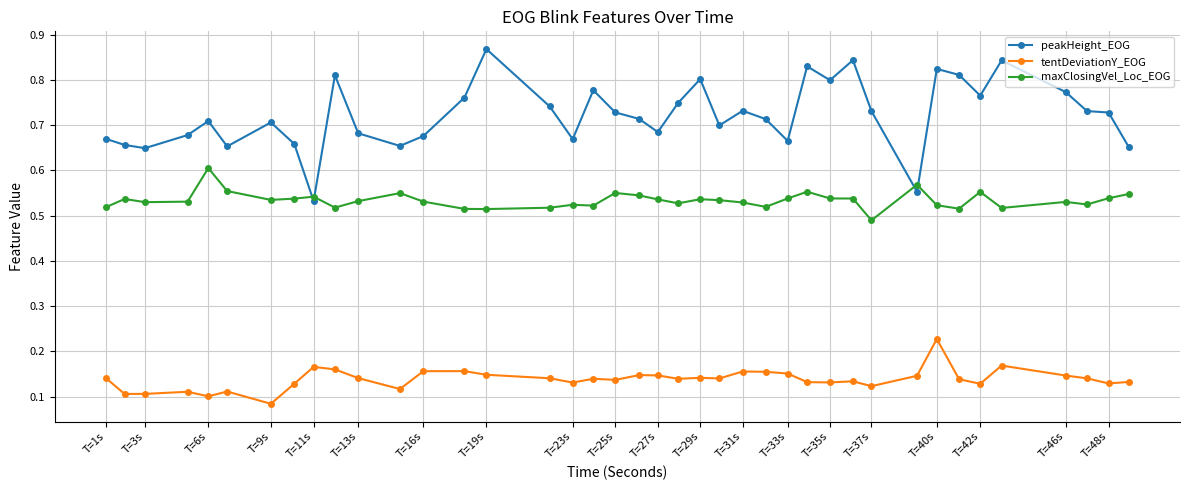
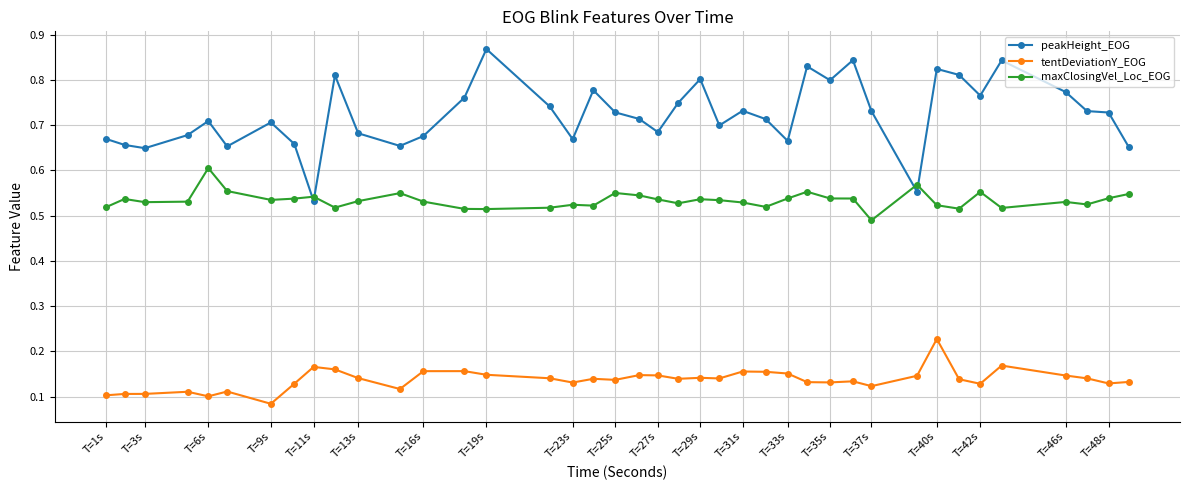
  {
    "peakHeight_EOG": {
      "T=1s": 0.67,
      "T=3s": 0.65,
      "T=6s": 0.71,
      "T=9s": 0.71,
      "T=11s": 0.53,
      "T=13s": 0.68,
      "T=16s": 0.68,
      "T=19s": 0.87,
      "T=23s": 0.67,
      "T=25s": 0.73,
      "T=27s": 0.68,
      "T=29s": 0.80,
      "T=31s": 0.73,
      "T=33s": 0.67,
      "T=35s": 0.80,
      "T=37s": 0.73,
      "T=40s": 0.82,
      "T=42s": 0.77,
      "T=46s": 0.77,
      "T=48s": 0.73
    },
    "tentDeviationY_EOG": {
-     "T=1s": 0.14,
+     "T=1s": 0.10,
      "T=3s": 0.11,
      "T=6s": 0.10,
      "T=9s": 0.08,
      "T=11s": 0.17,
      "T=13s": 0.14,
      "T=16s": 0.16,
      "T=19s": 0.15,
      "T=23s": 0.13,
      "T=25s": 0.14,
      "T=27s": 0.15,
      "T=29s": 0.14,
      "T=31s": 0.16,
      "T=33s": 0.15,
      "T=35s": 0.13,
      "T=37s": 0.12,
      "T=40s": 0.23,
      "T=42s": 0.13,
      "T=46s": 0.15,
      "T=48s": 0.13
    },
    "maxClosingVel_Loc_EOG": {
      "T=1s": 0.52,
      "T=3s": 0.53,
      "T=6s": 0.61,
      "T=9s": 0.53,
      "T=11s": 0.54,
      "T=13s": 0.53,
      "T=16s": 0.53,
      "T=19s": 0.51,
      "T=23s": 0.52,
      "T=25s": 0.55,
      "T=27s": 0.54,
      "T=29s": 0.54,
      "T=31s": 0.53,
      "T=33s": 0.54,
      "T=35s": 0.54,
      "T=37s": 0.49,
      "T=40s": 0.52,
      "T=42s": 0.55,
      "T=46s": 0.53,
      "T=48s": 0.54
    }
  }
